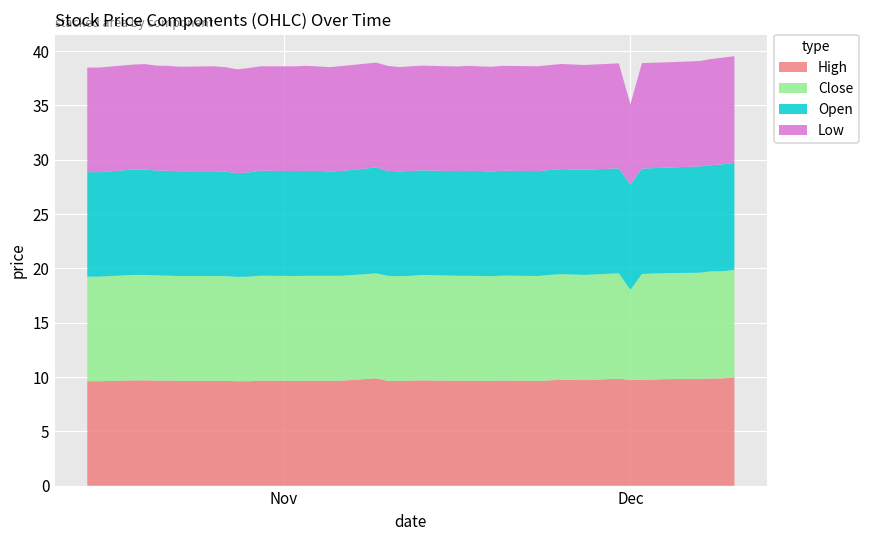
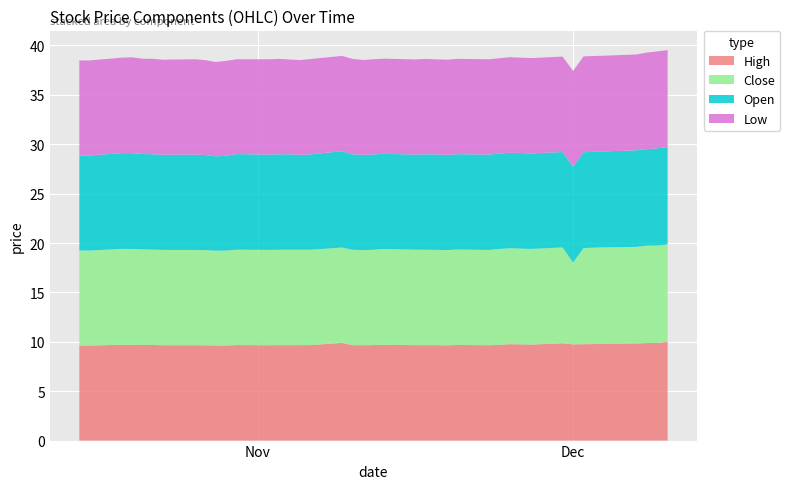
  {
    "High": {
      "Dec": 10
    },
    "Close": {
      "Dec": 8
    },
    "Open": {
      "Dec": 10
    },
    "Low": {
-     "Dec": 7
+     "Dec": 10
    }
  }
